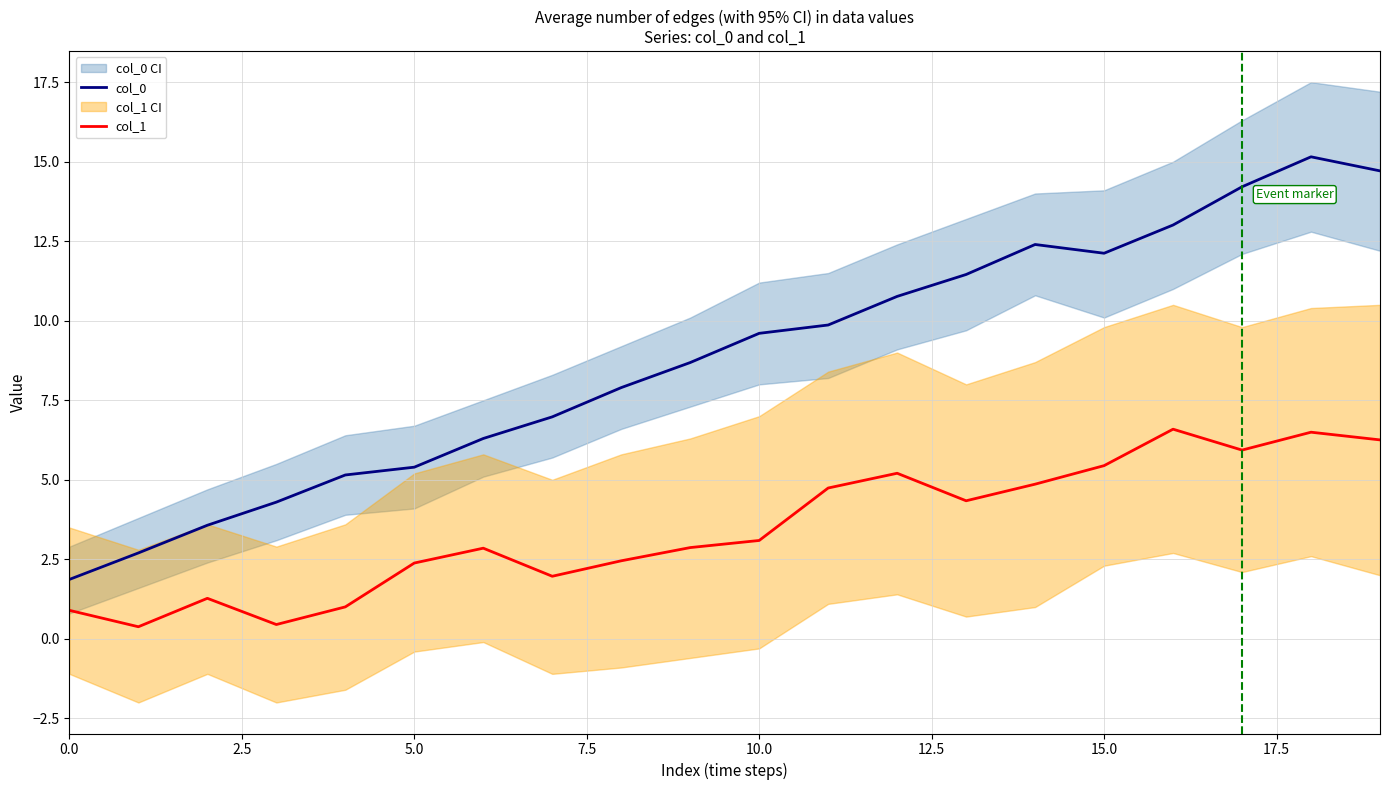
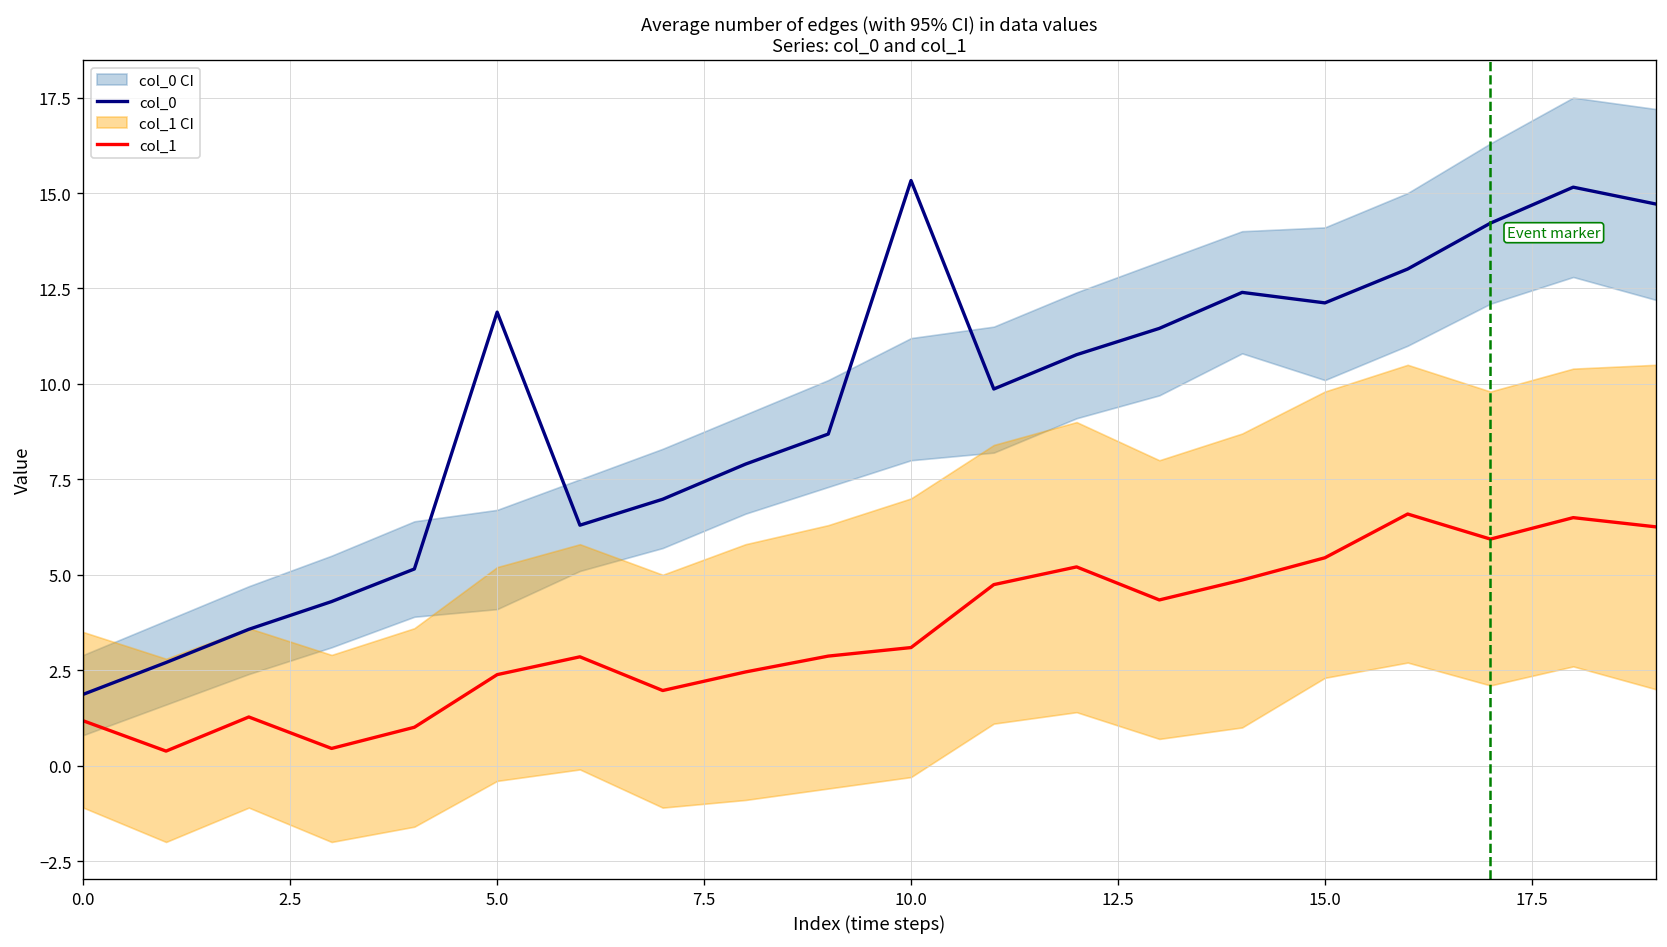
  {
    "col_0": {
      "0.0": 1.9,
-     "5.0": 5.4,
-     "10.0": 9.6,
+     "5.0": 11.9,
+     "10.0": 15.3,
      "15.0": 12.1
    },
    "col_1": {
-     "0.0": 0.9,
+     "0.0": 1.2,
      "5.0": 2.4,
      "10.0": 3.1,
      "15.0": 5.4
    }
  }
